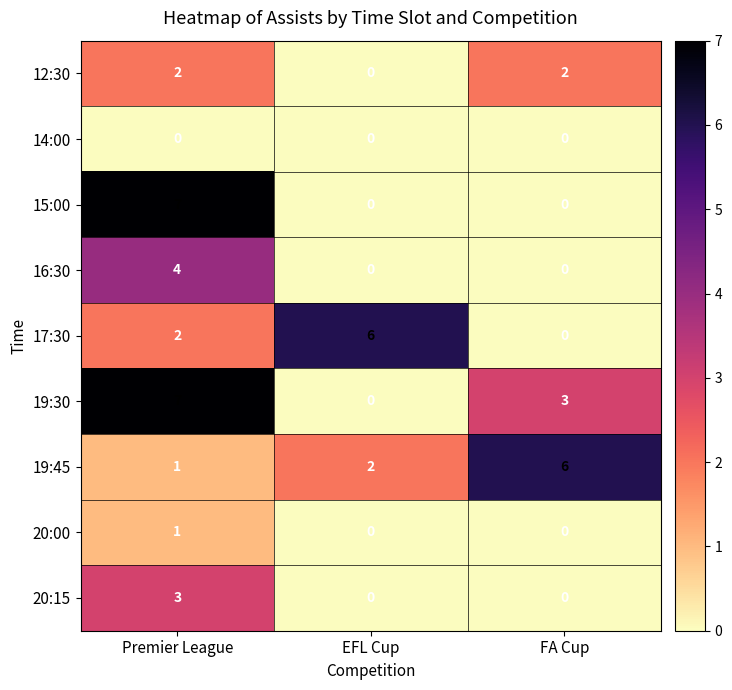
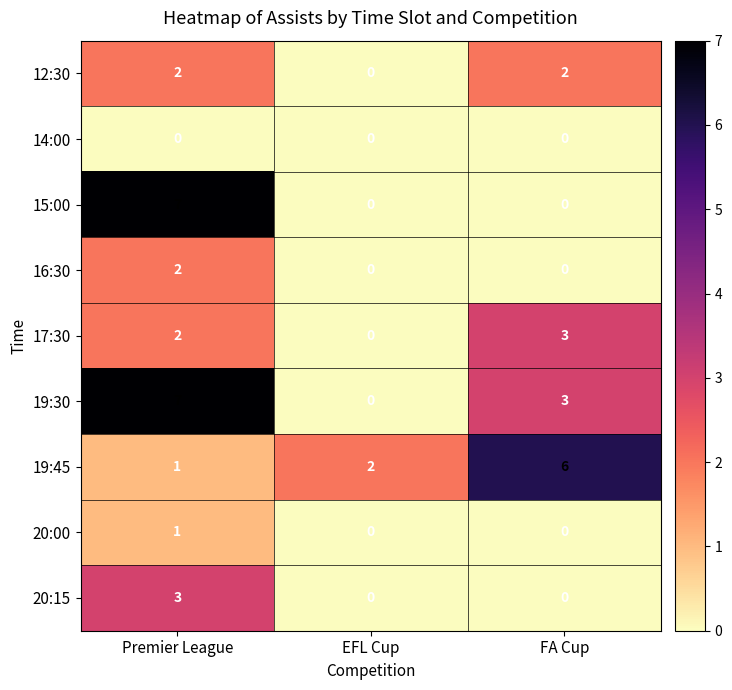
  {
    "12:30": {
      "Premier League": 2,
      "EFL Cup": 0,
      "FA Cup": 2
    },
    "14:00": {
      "Premier League": 0,
      "EFL Cup": 0,
      "FA Cup": 0
    },
    "15:00": {
      "EFL Cup": 0,
      "FA Cup": 0
    },
    "16:30": {
-     "Premier League": 4,
+     "Premier League": 2,
      "EFL Cup": 0,
      "FA Cup": 0
    },
    "17:30": {
      "Premier League": 2,
-     "EFL Cup": 6,
-     "FA Cup": 0
+     "EFL Cup": 0,
+     "FA Cup": 3
    },
    "19:30": {
      "EFL Cup": 0,
      "FA Cup": 3
    },
    "19:45": {
      "Premier League": 1,
      "EFL Cup": 2,
      "FA Cup": 6
    },
    "20:00": {
      "Premier League": 1,
      "EFL Cup": 0,
      "FA Cup": 0
    },
    "20:15": {
      "Premier League": 3,
      "EFL Cup": 0,
      "FA Cup": 0
    }
  }
